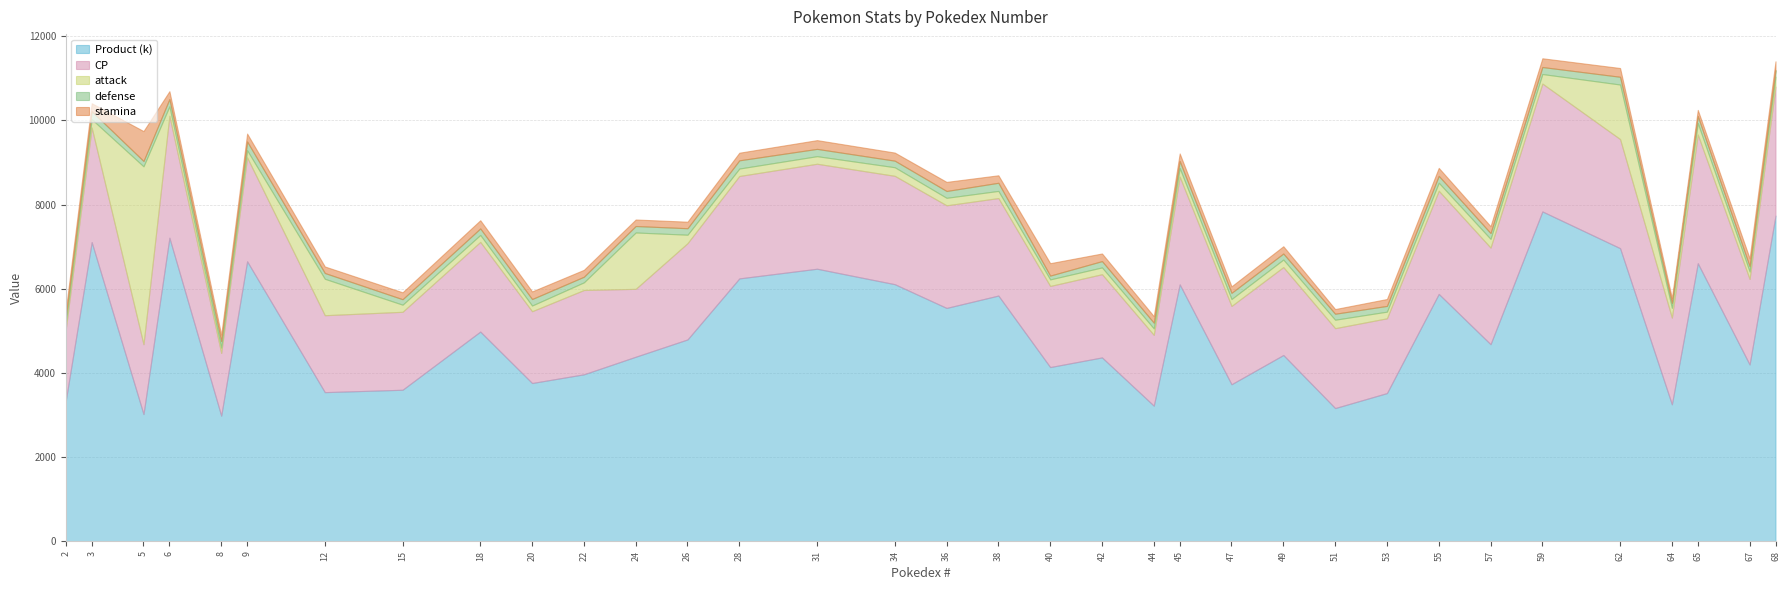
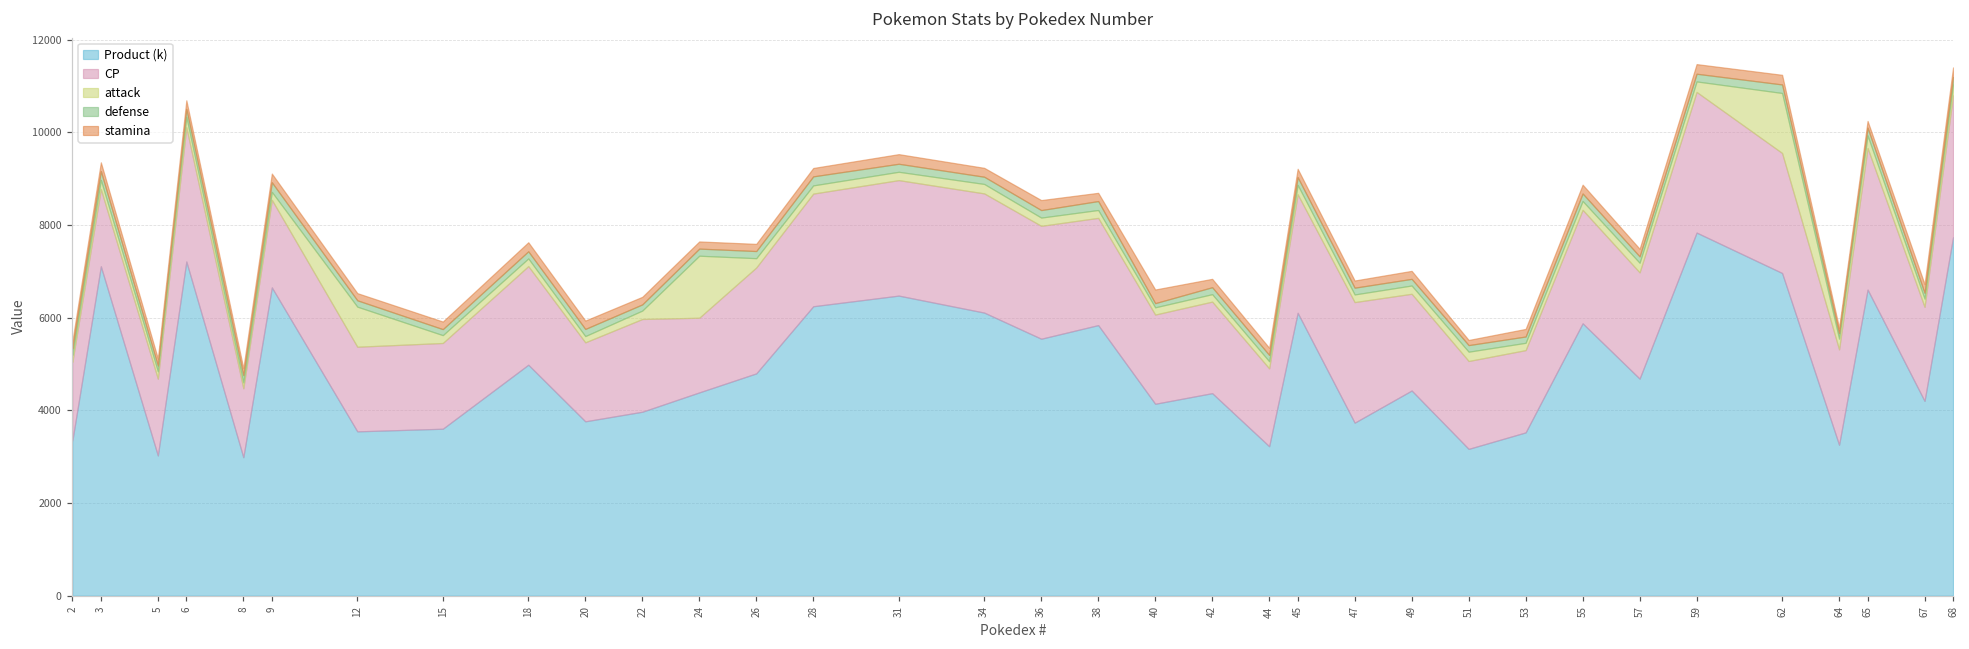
  {
    "Product (k)": {
      "2": 3300,
      "3": 7100,
      "5": 3000,
      "6": 7200,
      "8": 3000,
      "9": 6700,
      "12": 3500,
      "15": 3600,
      "18": 5000,
      "20": 3800,
      "22": 4000,
      "24": 4400,
      "26": 4800,
      "28": 6200,
      "31": 6500,
      "34": 6100,
      "36": 5500,
      "38": 5800,
      "40": 4100,
      "42": 4400,
      "44": 3200,
      "45": 6100,
      "47": 3700,
      "49": 4400,
      "51": 3200,
      "53": 3500,
      "55": 5900,
      "57": 4700,
      "59": 7800,
      "62": 7000,
      "64": 3300,
      "65": 6600,
      "67": 4200,
      "68": 7700
    },
    "CP": {
      "2": 1700,
-     "3": 2700,
+     "3": 1700,
      "5": 1700,
      "6": 2900,
      "8": 1500,
-     "9": 2500,
+     "9": 1900,
      "12": 1800,
      "15": 1900,
      "18": 2100,
      "20": 1700,
      "22": 2000,
      "24": 1600,
      "26": 2300,
      "28": 2400,
      "31": 2500,
      "34": 2600,
      "36": 2400,
      "38": 2300,
      "40": 1900,
      "42": 2000,
      "44": 1700,
      "45": 2600,
-     "47": 1900,
+     "47": 2600,
      "49": 2100,
      "51": 1900,
      "53": 1800,
      "55": 2500,
      "57": 2300,
      "59": 3000,
      "62": 2600,
      "64": 2100,
      "65": 3100,
      "67": 2000,
      "68": 3100
    },
    "attack": {
      "2": 200,
-     "5": 4200,
+     "5": 200,
      "6": 200,
      "8": 100,
      "9": 200,
      "12": 900,
      "15": 200,
      "18": 200,
      "20": 100,
      "22": 200,
      "24": 1300,
      "26": 200,
      "28": 200,
      "31": 200,
      "34": 200,
      "36": 200,
      "38": 200,
      "40": 200,
      "42": 200,
      "44": 200,
      "45": 200,
      "47": 200,
      "49": 200,
      "51": 200,
      "53": 200,
      "55": 200,
      "57": 200,
      "59": 200,
      "62": 1300,
      "64": 200,
      "65": 300,
      "67": 200,
      "68": 200
    },
    "defense": {
      "2": 100,
      "5": 100,
      "6": 200,
      "8": 200,
      "9": 200,
      "12": 100,
      "15": 100,
      "18": 200,
      "20": 200,
      "22": 100,
      "24": 200,
      "26": 200,
      "28": 200,
      "31": 200,
      "34": 200,
      "36": 200,
      "38": 200,
      "40": 100,
      "42": 200,
      "44": 100,
      "45": 200,
      "47": 100,
      "49": 100,
      "51": 100,
      "53": 100,
      "55": 200,
      "57": 100,
      "59": 200,
      "62": 200,
      "64": 100,
      "65": 200,
      "67": 100,
      "68": 200
    },
    "stamina": {
      "2": 200,
-     "5": 700,
+     "5": 200,
      "6": 200,
      "8": 200,
      "9": 200,
      "12": 200,
      "15": 200,
      "18": 200,
      "20": 200,
      "22": 200,
      "24": 200,
      "26": 200,
      "28": 200,
      "31": 200,
      "34": 200,
      "36": 200,
      "38": 200,
      "40": 300,
      "42": 200,
      "44": 200,
      "45": 200,
      "47": 200,
      "49": 200,
      "51": 100,
      "53": 200,
      "55": 200,
      "57": 200,
      "59": 200,
      "62": 200,
      "64": 100,
      "65": 100,
      "67": 200,
      "68": 200
    }
  }
